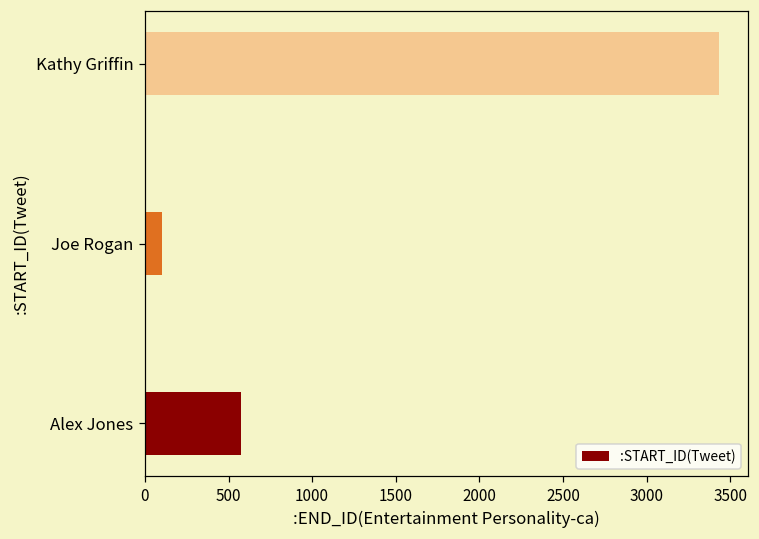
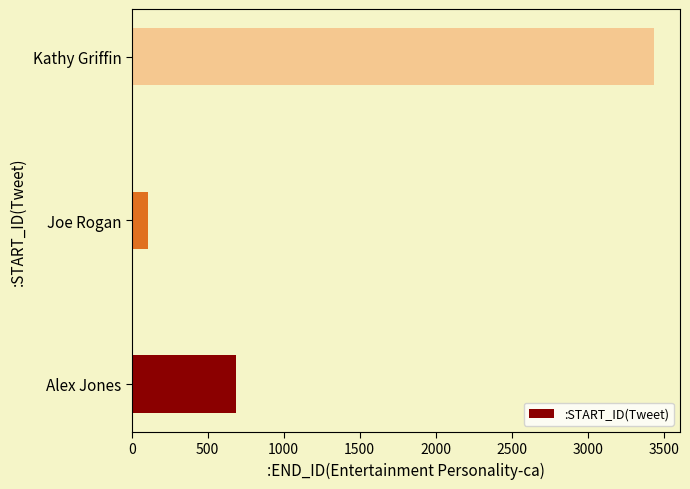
  {
    "Kathy Griffin": 3440,
    "Joe Rogan": 110,
-   "Alex Jones": 580
+   "Alex Jones": 690
  }
